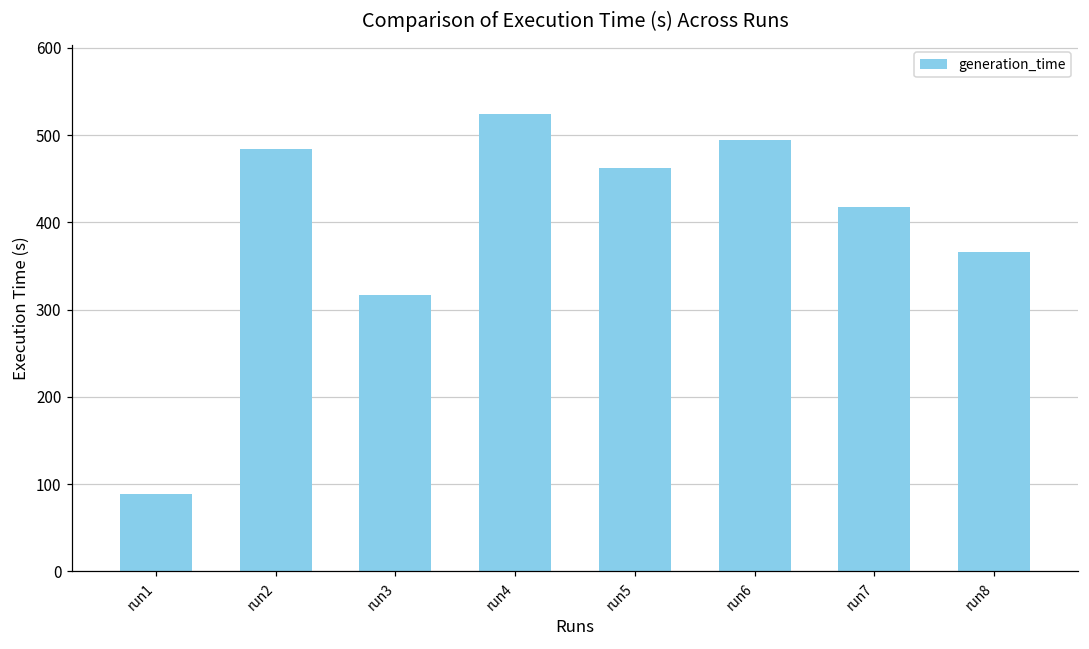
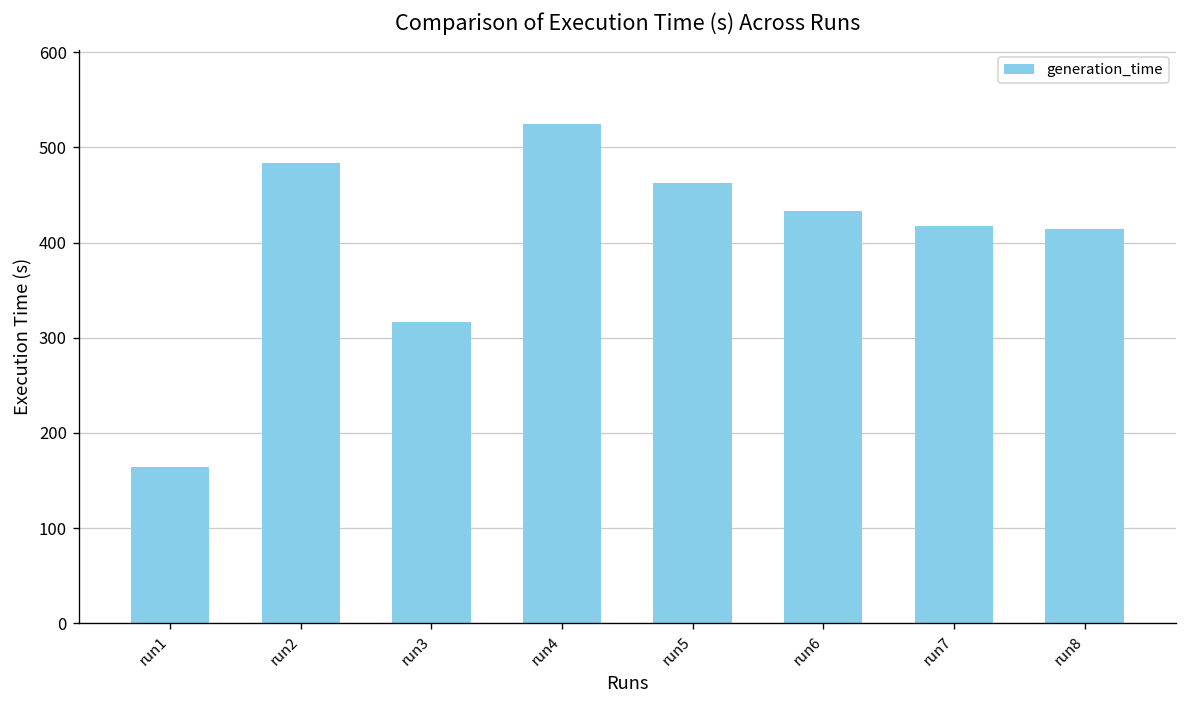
  {
-   "run1": 90,
+   "run1": 160,
    "run2": 480,
    "run3": 320,
    "run4": 520,
    "run5": 460,
-   "run6": 490,
+   "run6": 430,
    "run7": 420,
-   "run8": 370
+   "run8": 410
  }
